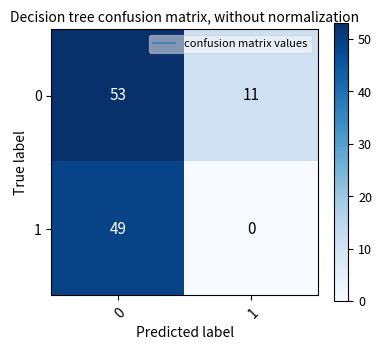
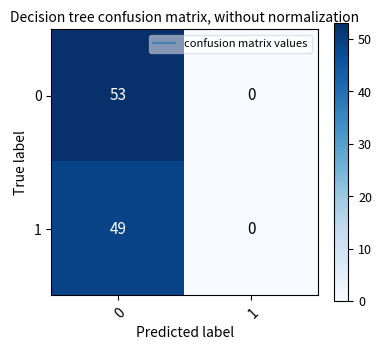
  {
    "0": {
      "0": 53,
-     "1": 11
+     "1": 0
    },
    "1": {
      "0": 49,
      "1": 0
    }
  }
